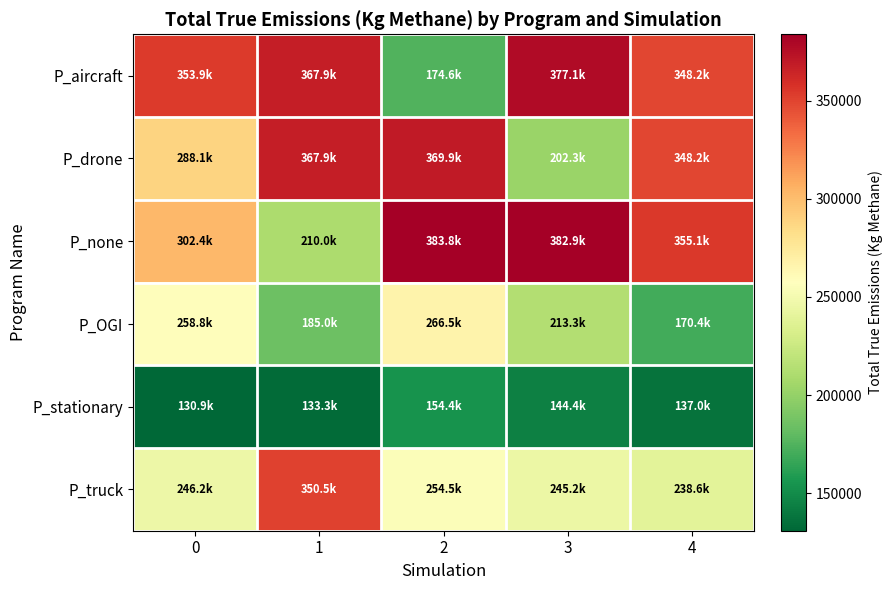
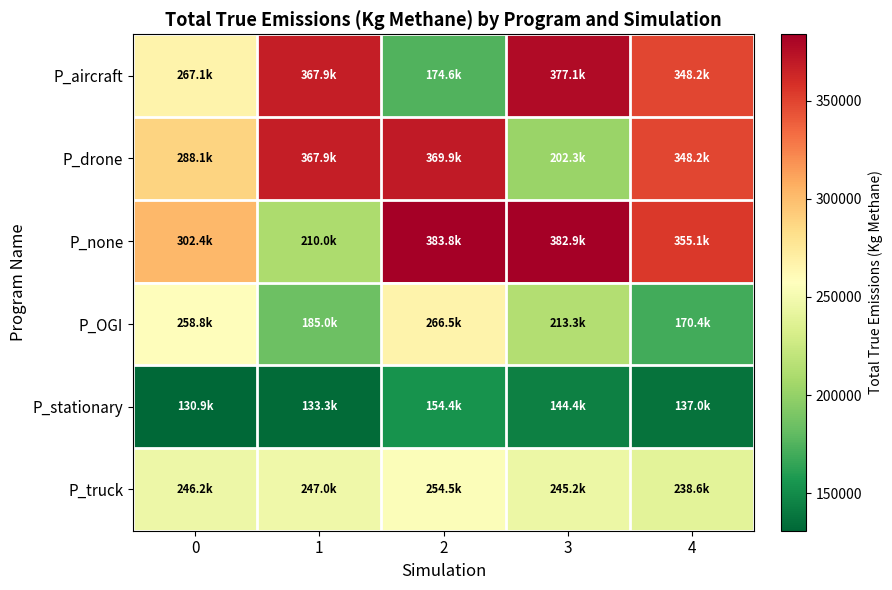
  {
    "P_aircraft": {
-     "0": "353.9k",
+     "0": "267.1k",
      "1": "367.9k",
      "2": "174.6k",
      "3": "377.1k",
      "4": "348.2k"
    },
    "P_drone": {
      "0": "288.1k",
      "1": "367.9k",
      "2": "369.9k",
      "3": "202.3k",
      "4": "348.2k"
    },
    "P_none": {
      "0": "302.4k",
      "1": "210.0k",
      "2": "383.8k",
      "3": "382.9k",
      "4": "355.1k"
    },
    "P_OGI": {
      "0": "258.8k",
      "1": "185.0k",
      "2": "266.5k",
      "3": "213.3k",
      "4": "170.4k"
    },
    "P_stationary": {
      "0": "130.9k",
      "1": "133.3k",
      "2": "154.4k",
      "3": "144.4k",
      "4": "137.0k"
    },
    "P_truck": {
      "0": "246.2k",
-     "1": "350.5k",
+     "1": "247.0k",
      "2": "254.5k",
      "3": "245.2k",
      "4": "238.6k"
    }
  }
